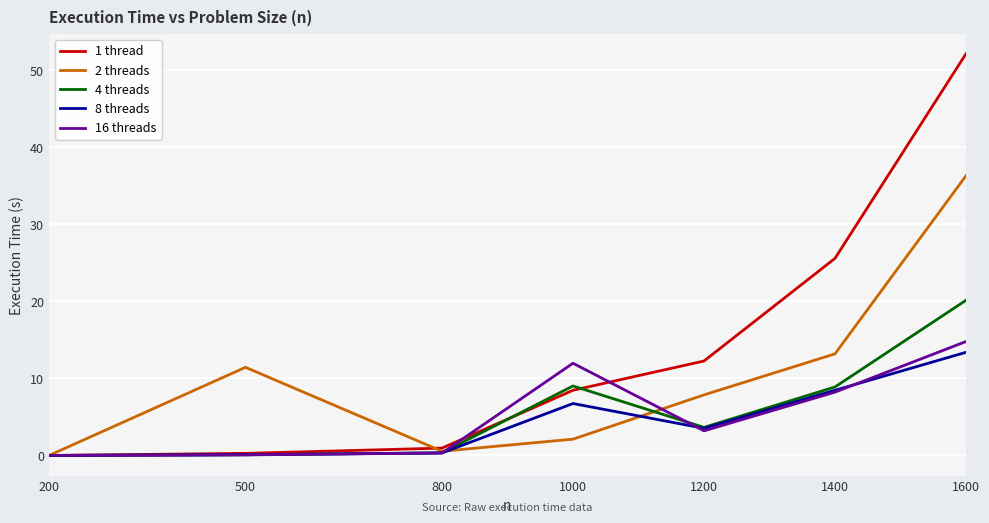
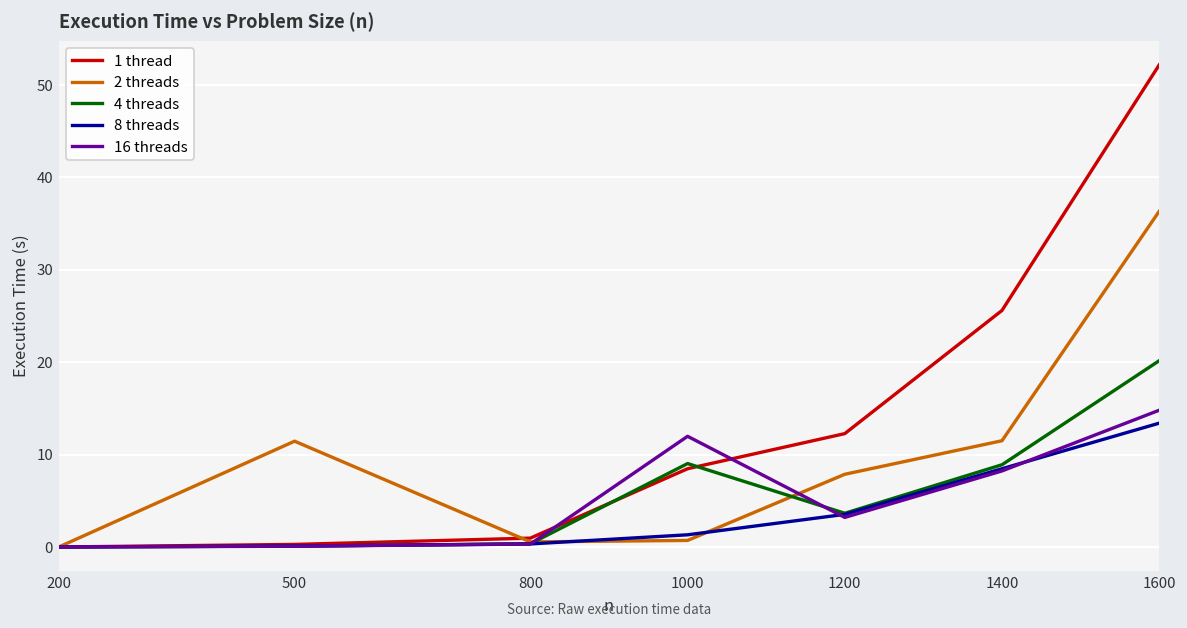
  {
    "1 thread": {
      "800": 1,
      "1000": 8,
      "1200": 12,
      "1400": 26,
      "1600": 52
    },
    "2 threads": {
      "500": 11,
-     "1000": 2,
+     "1000": 1,
      "1200": 8,
-     "1400": 13,
+     "1400": 12,
      "1600": 36
    },
    "4 threads": {
      "1000": 9,
      "1400": 9,
      "1600": 20
    },
    "8 threads": {
-     "1000": 7,
+     "1000": 1,
      "1600": 13
    },
    "16 threads": {
      "1000": 12,
      "1200": 3,
      "1600": 15
    }
  }
